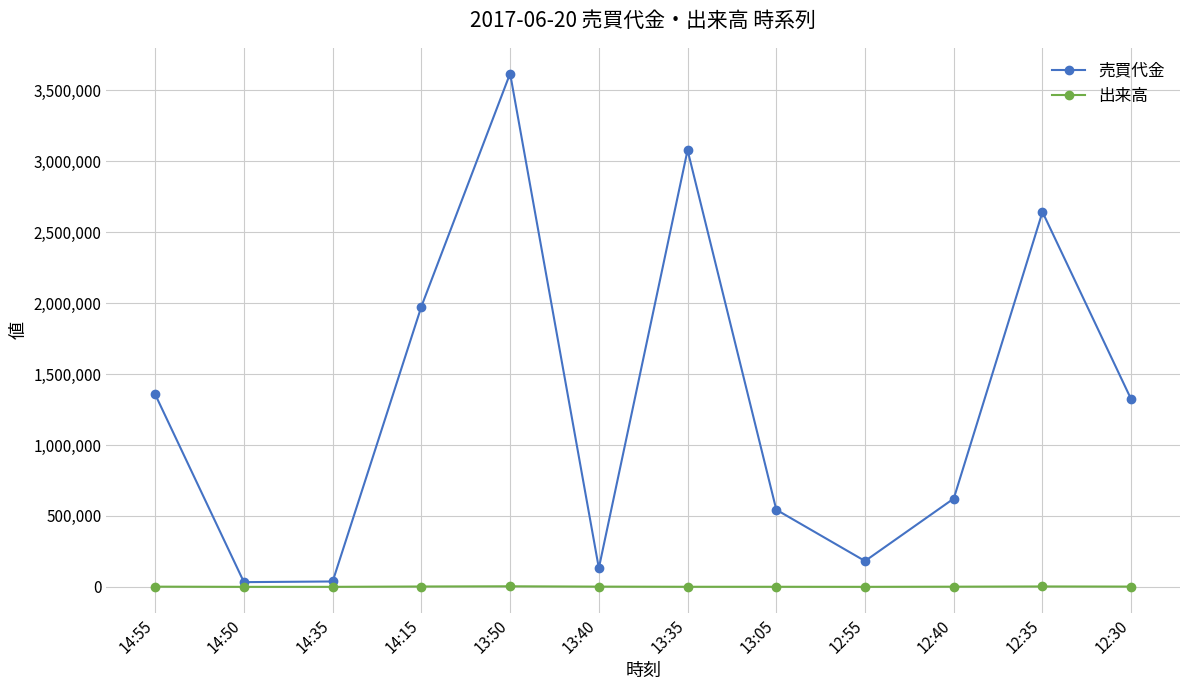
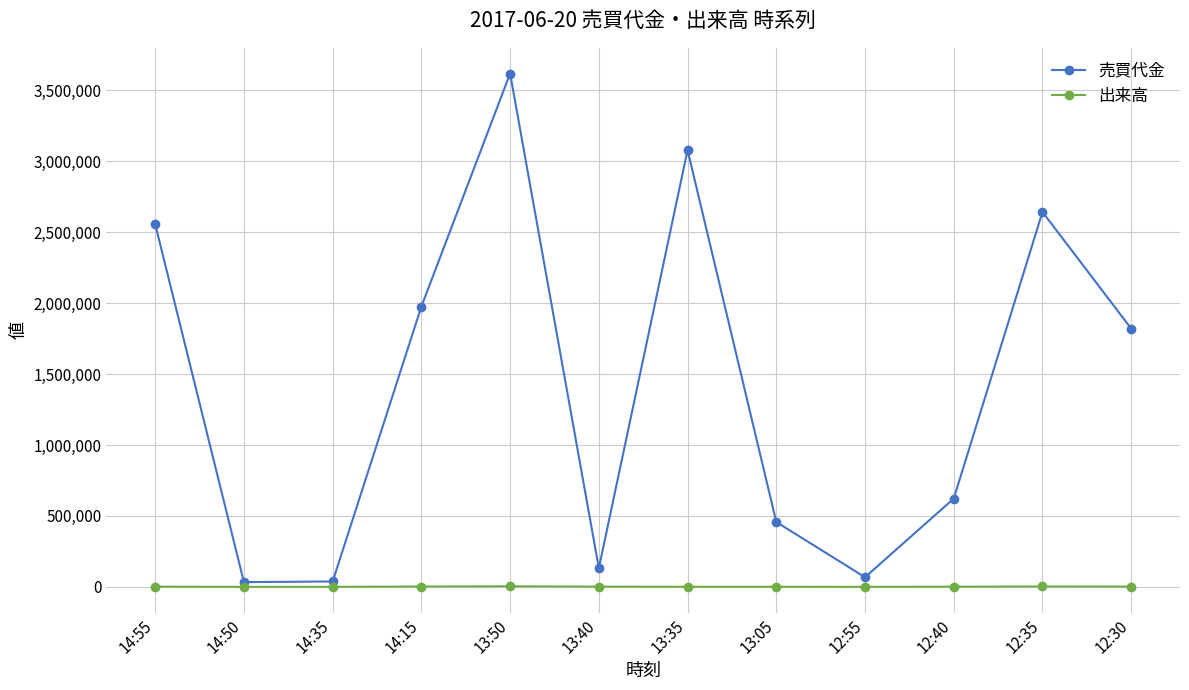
  {
    "売買代金": {
-     "14:55": "1,360,000",
+     "14:55": "2,560,000",
      "14:50": "30,000",
      "14:35": "40,000",
      "14:15": "1,980,000",
      "13:50": "3,620,000",
      "13:40": "130,000",
      "13:35": "3,080,000",
-     "13:05": "540,000",
-     "12:55": "180,000",
+     "13:05": "460,000",
+     "12:55": "70,000",
      "12:40": "620,000",
      "12:35": "2,640,000",
-     "12:30": "1,320,000"
+     "12:30": "1,820,000"
    },
    "出来高": {
      "14:55": "0",
      "14:50": "0",
      "14:35": "0",
      "14:15": "0",
      "13:50": "0",
      "13:40": "0",
      "13:35": "0",
      "13:05": "0",
      "12:55": "0",
      "12:40": "0",
      "12:35": "0",
      "12:30": "0"
    }
  }
